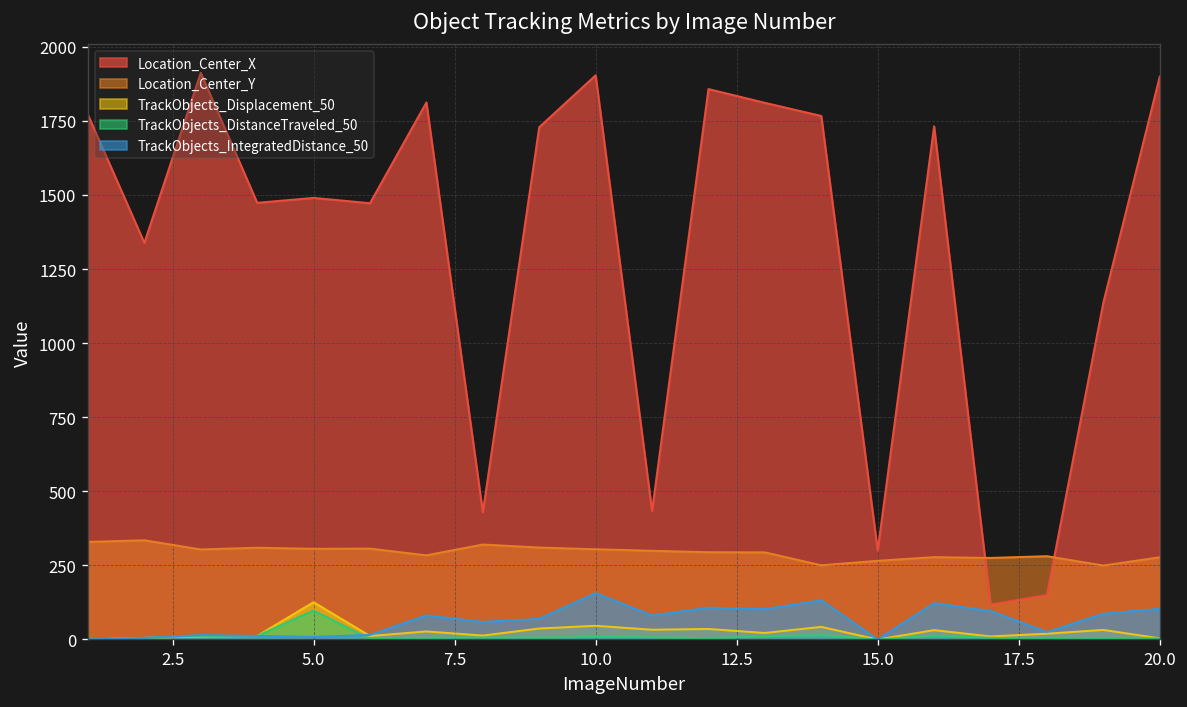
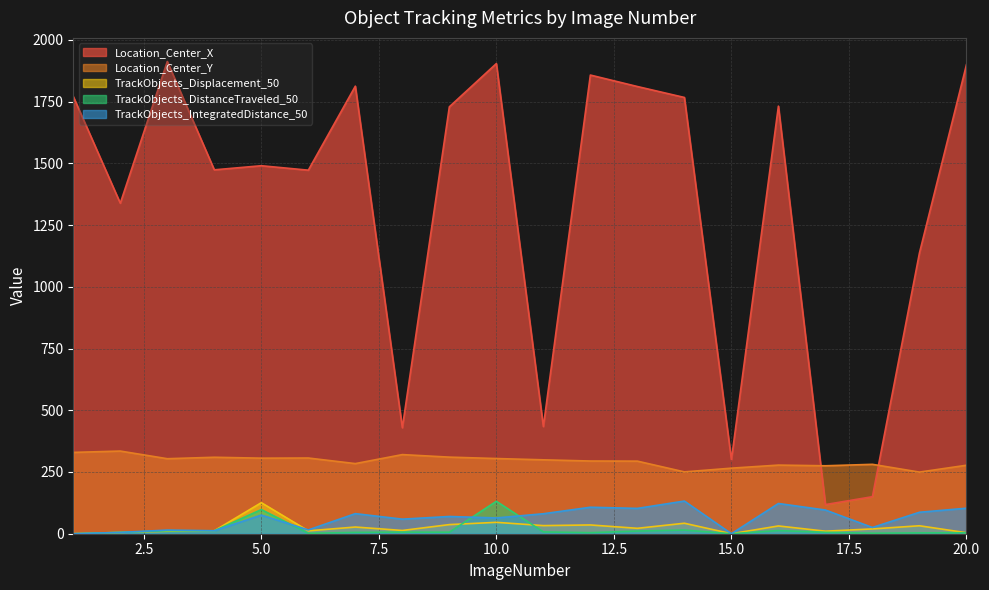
  {
    "TrackObjects_Displacement_50": {
      "5.0": 130,
      "10.0": 50
    },
    "TrackObjects_DistanceTraveled_50": {
      "5.0": 100,
-     "10.0": 10
+     "10.0": 130
    },
    "TrackObjects_IntegratedDistance_50": {
-     "5.0": 10,
-     "10.0": 160,
+     "5.0": 80,
+     "10.0": 60,
      "20.0": 100
    }
  }
